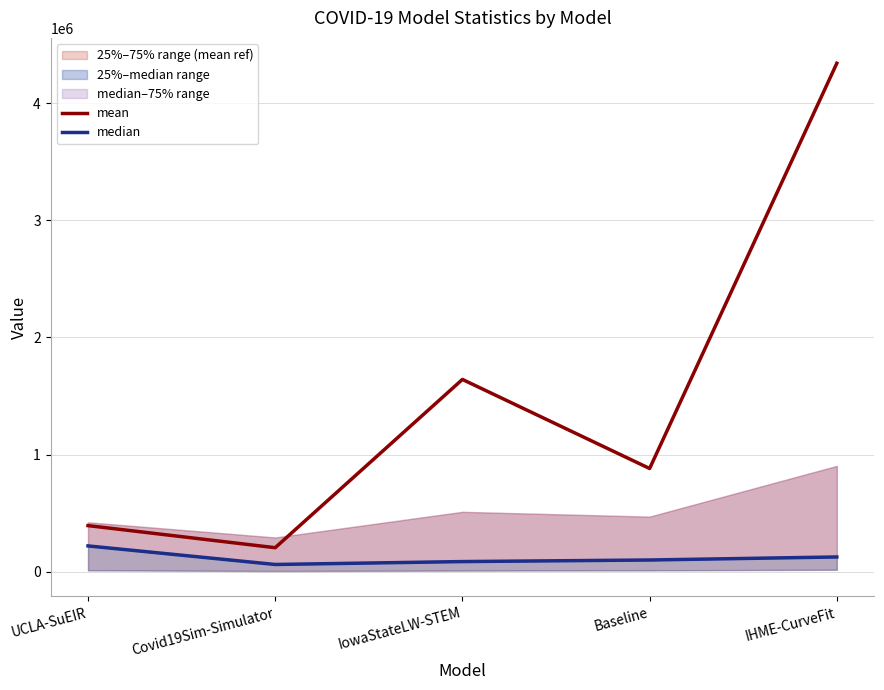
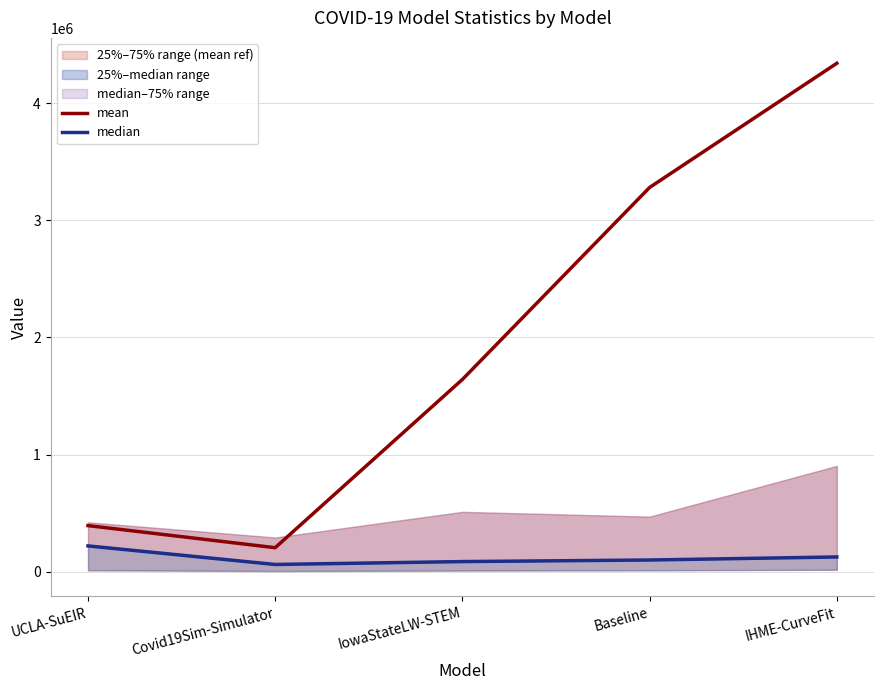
  {
    "mean": {
      "UCLA-SuEIR": 390000,
      "Covid19Sim-Simulator": 200000,
      "IowaStateLW-STEM": 1640000,
-     "Baseline": 880000,
+     "Baseline": 3280000,
      "IHME-CurveFit": 4340000
    },
    "25%–median range": {
      "UCLA-SuEIR": 220000,
      "Covid19Sim-Simulator": 60000,
      "IowaStateLW-STEM": 90000,
      "Baseline": 100000,
      "IHME-CurveFit": 130000
    }
  }
